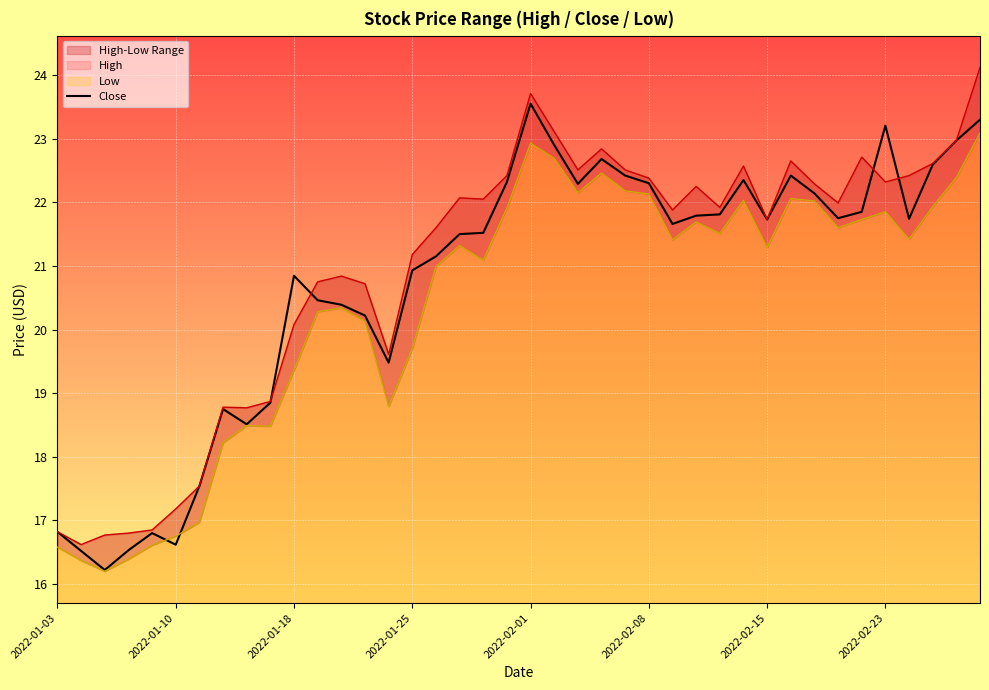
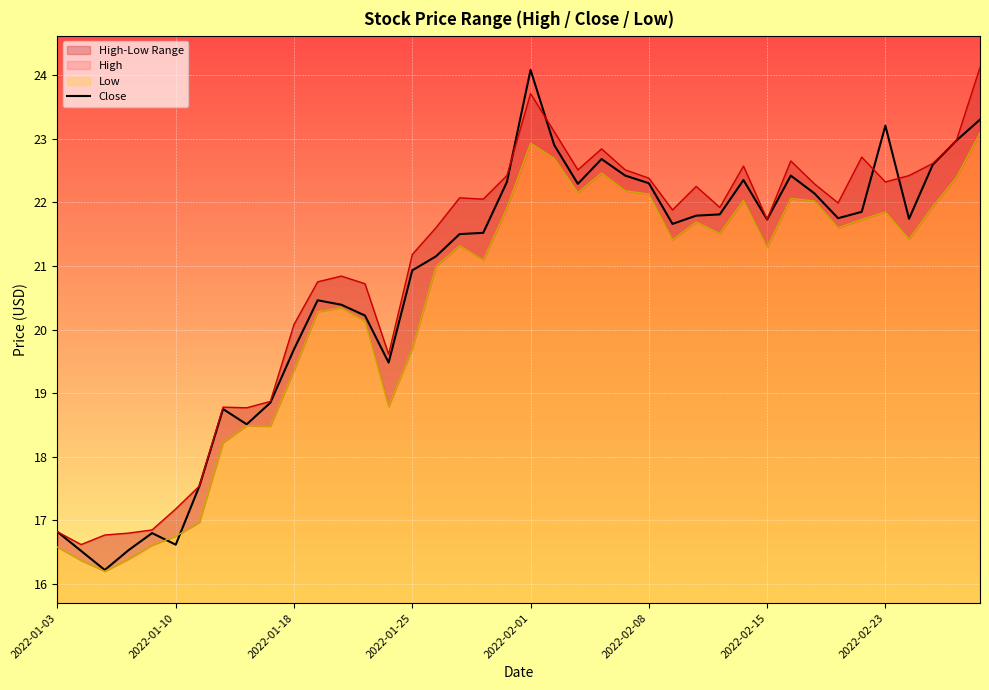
  {
    "Close": {
      "2022-01-10": 16.6,
-     "2022-01-18": 20.8,
+     "2022-01-18": 19.7,
      "2022-01-25": 20.9,
-     "2022-02-01": 23.5,
+     "2022-02-01": 24.1,
      "2022-02-08": 22.3,
      "2022-02-23": 23.2
    }
  }
